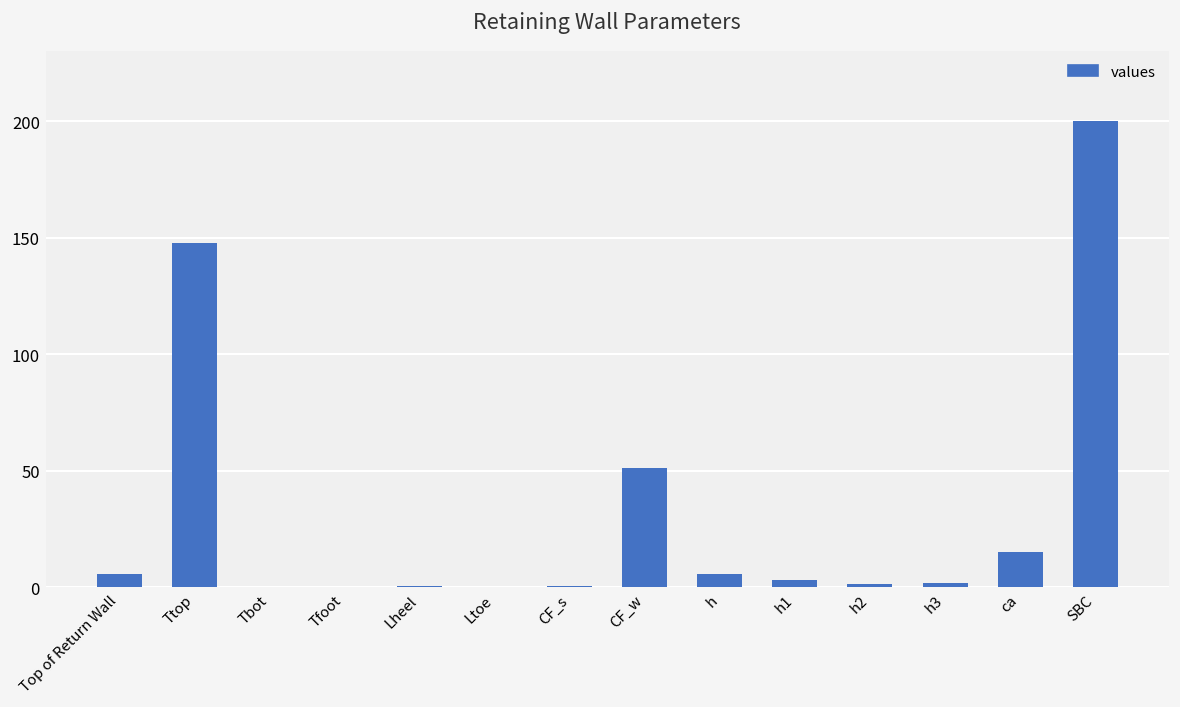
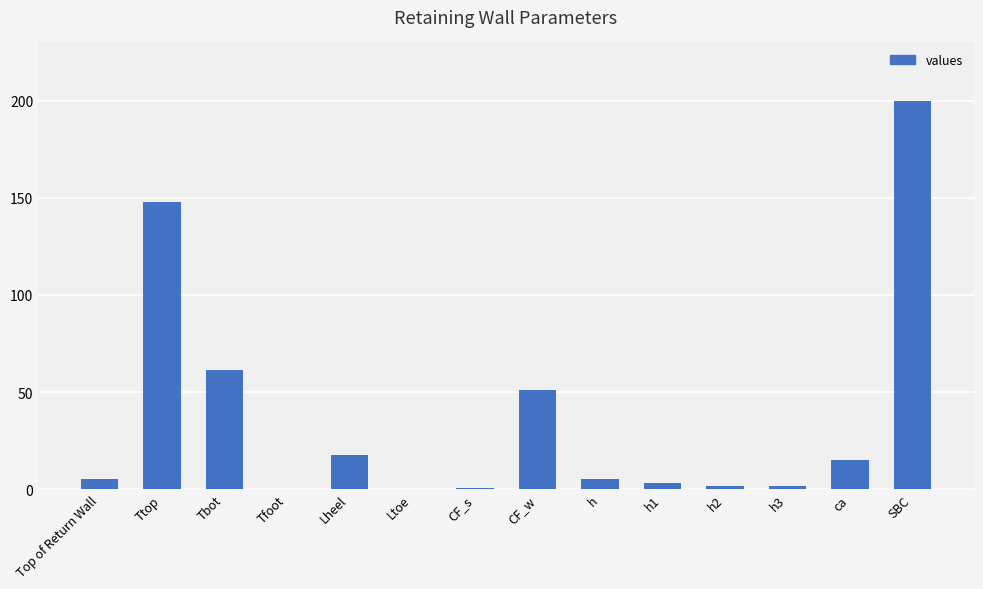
  {
    "Top of Return Wall": 6,
    "Ttop": 148,
-   "Tbot": 0,
-   "Lheel": 1,
+   "Tbot": 61,
+   "Lheel": 18,
    "CF_w": 51,
    "h": 6,
    "h1": 3,
    "h2": 1,
    "h3": 2,
    "ca": 15,
    "SBC": 200
  }
